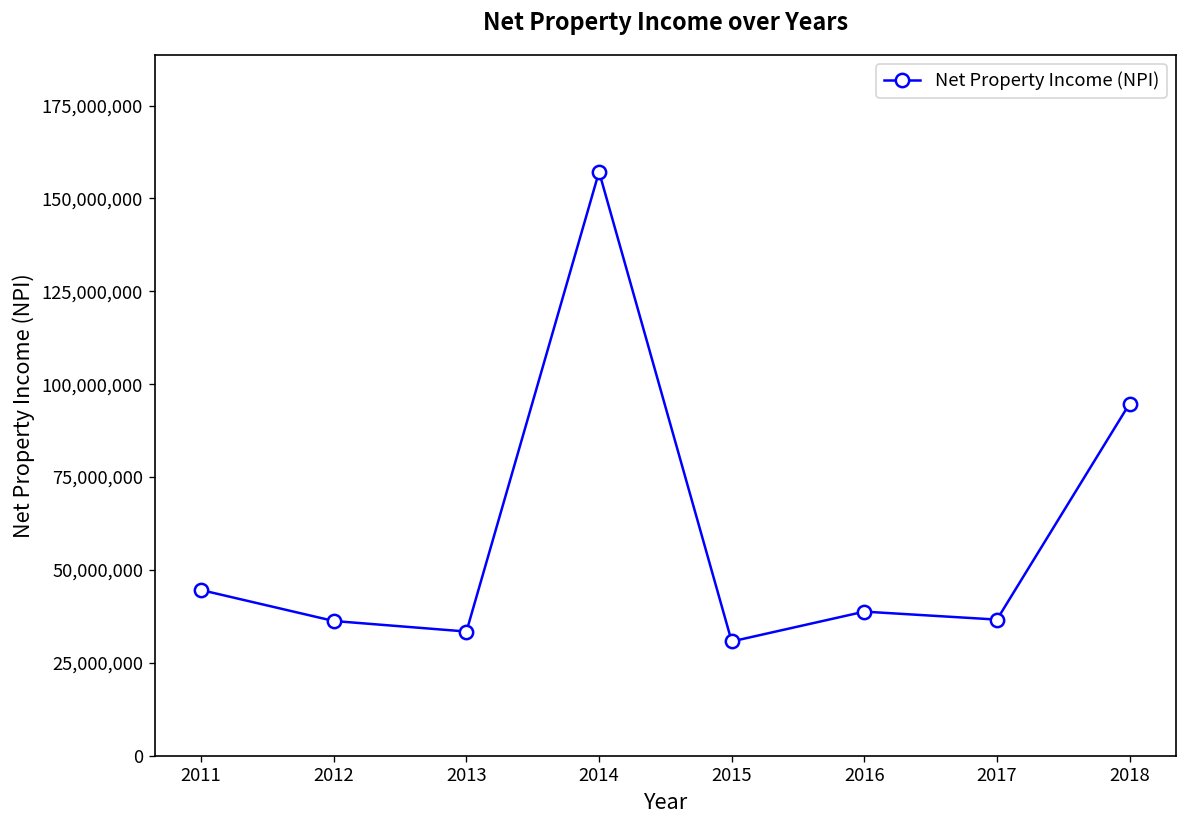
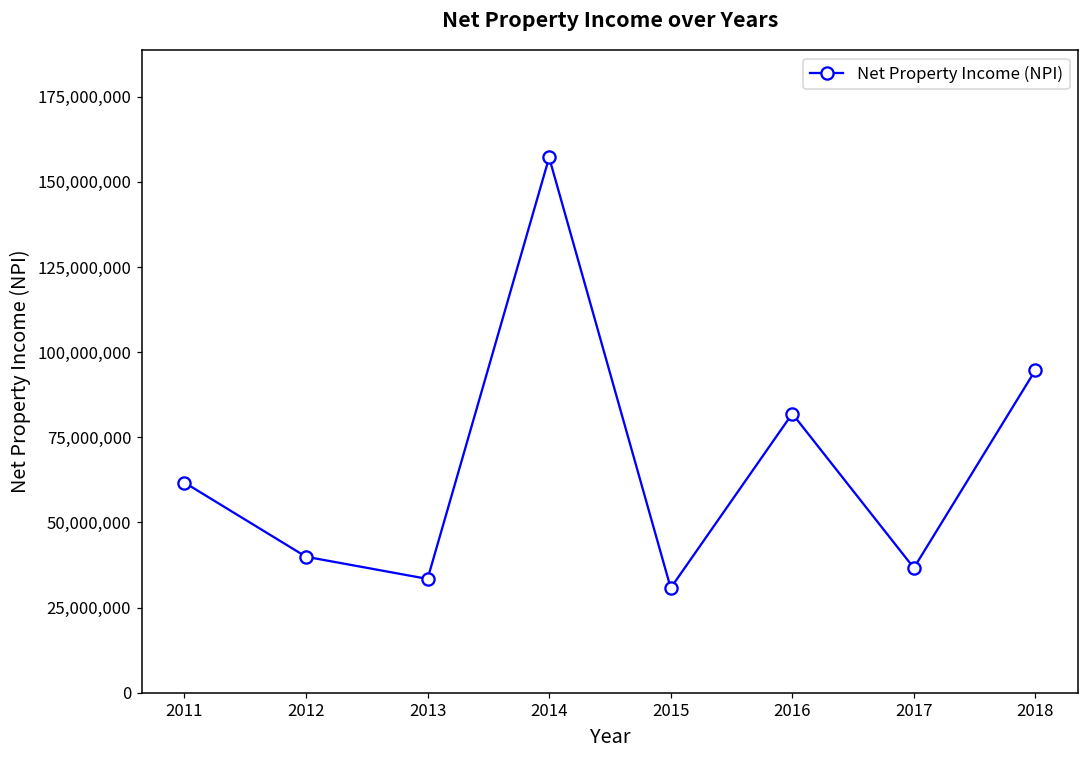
  {
-   "2011": "45,000,000",
-   "2012": "36,000,000",
+   "2011": "62,000,000",
+   "2012": "40,000,000",
    "2013": "33,000,000",
    "2014": "157,000,000",
    "2015": "31,000,000",
-   "2016": "39,000,000",
+   "2016": "82,000,000",
    "2017": "37,000,000",
    "2018": "95,000,000"
  }
